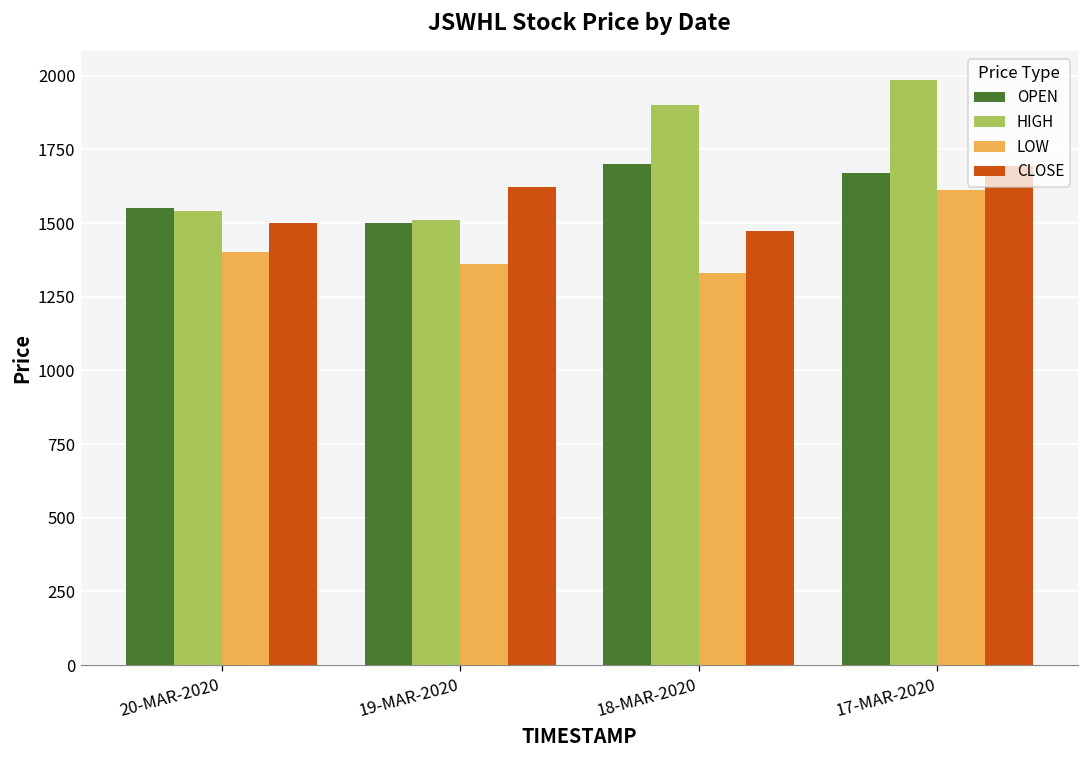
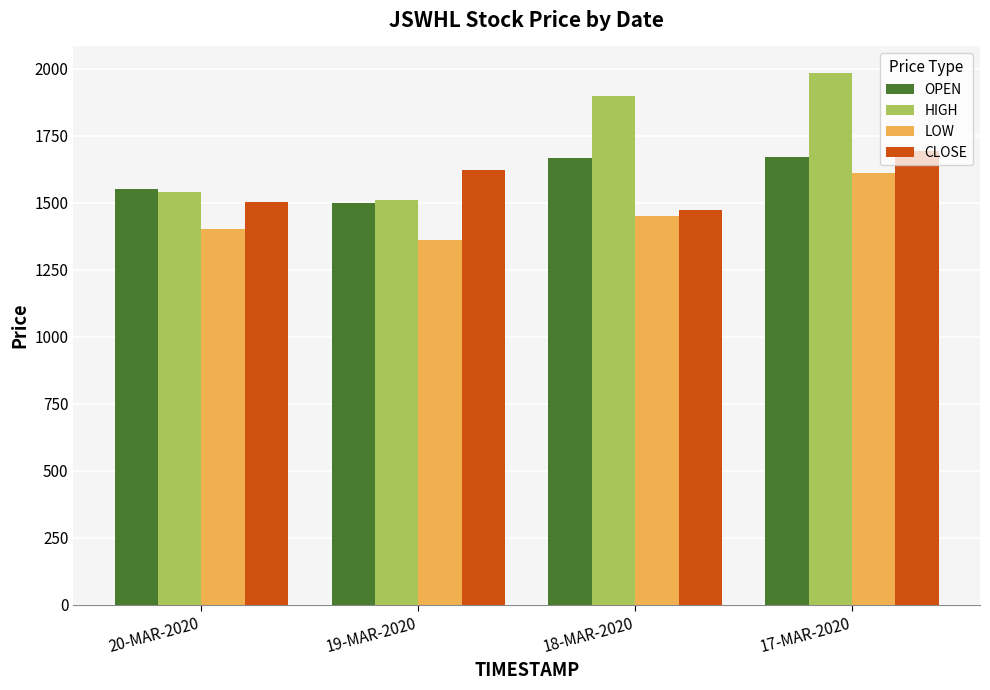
  {
    "OPEN": {
      "20-MAR-2020": 1550,
      "19-MAR-2020": 1500,
-     "18-MAR-2020": 1700,
+     "18-MAR-2020": 1670,
      "17-MAR-2020": 1670
    },
    "HIGH": {
      "20-MAR-2020": 1540,
      "19-MAR-2020": 1510,
      "18-MAR-2020": 1900,
      "17-MAR-2020": 1980
    },
    "LOW": {
      "20-MAR-2020": 1400,
      "19-MAR-2020": 1360,
-     "18-MAR-2020": 1330,
+     "18-MAR-2020": 1450,
      "17-MAR-2020": 1610
    },
    "CLOSE": {
      "20-MAR-2020": 1500,
      "19-MAR-2020": 1620,
      "18-MAR-2020": 1470
    }
  }
